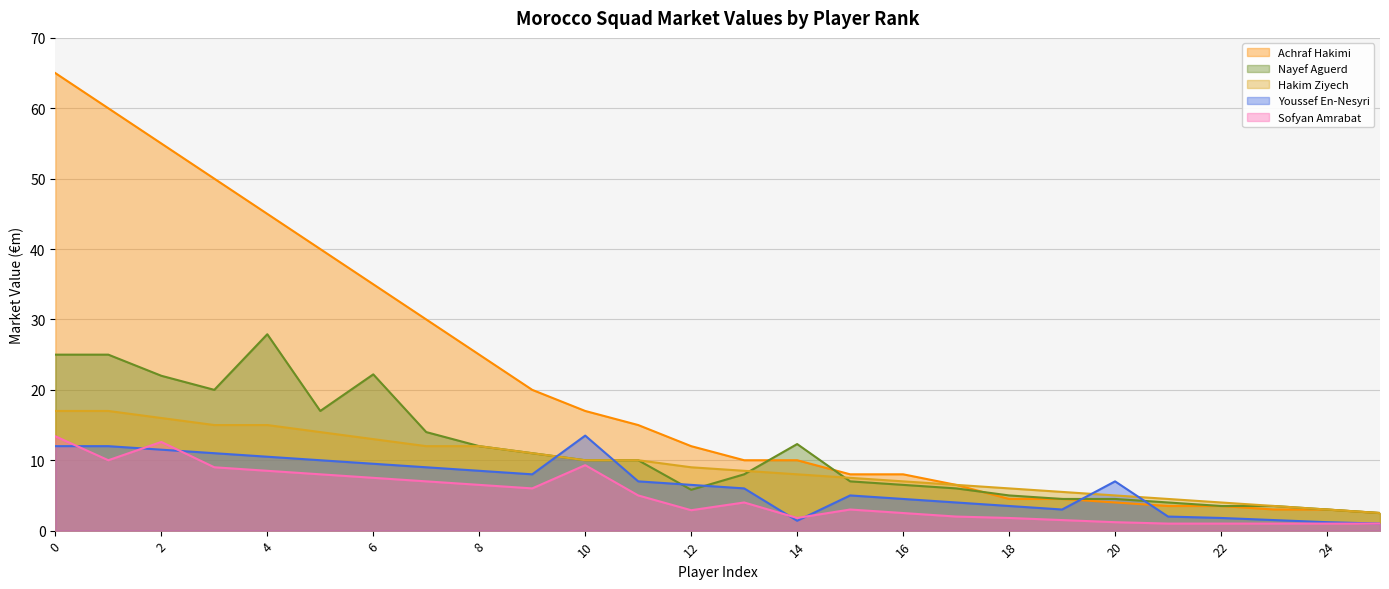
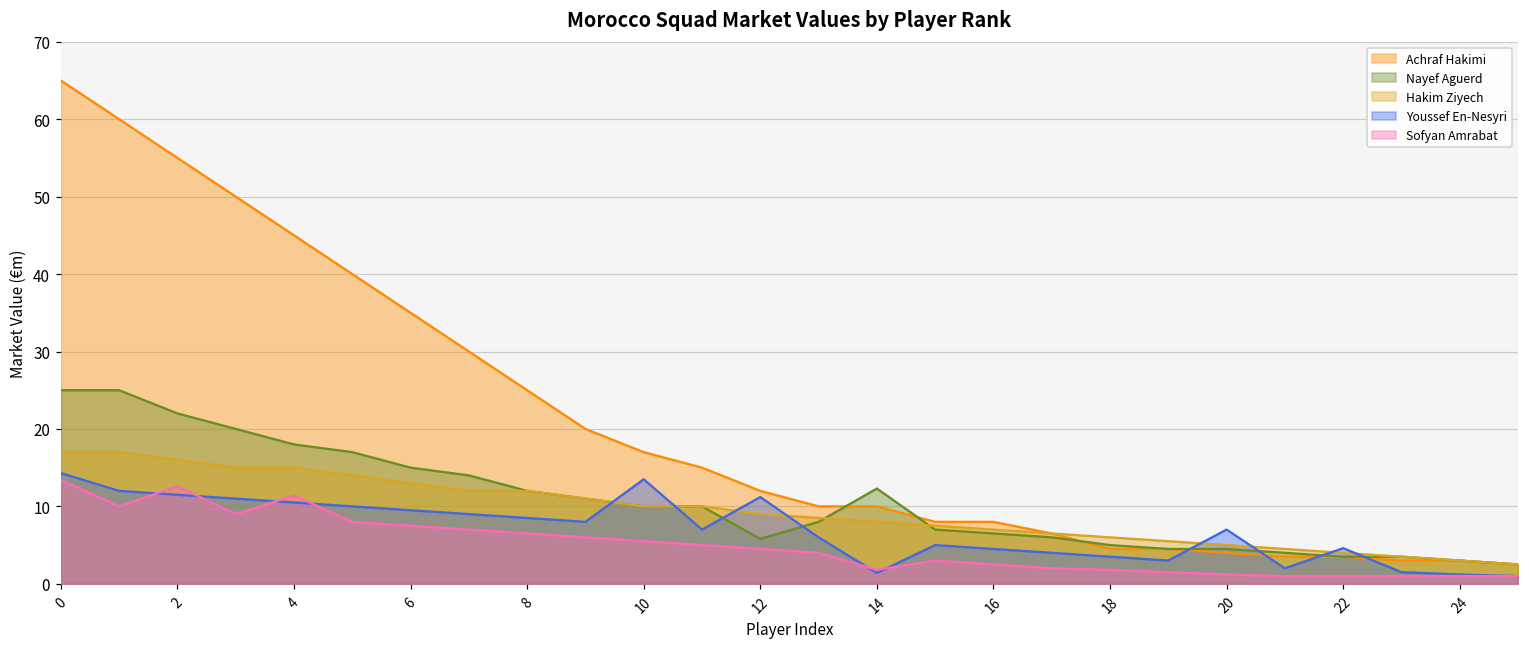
  {
    "Nayef Aguerd": {
      "0": 25,
      "2": 22,
-     "4": 28,
-     "6": 22,
+     "4": 18,
+     "6": 15,
      "12": 6,
      "14": 12,
      "16": 7,
      "18": 5,
      "20": 5
    },
    "Youssef En-Nesyri": {
-     "0": 12,
+     "0": 14,
      "2": 12,
      "4": 11,
      "6": 10,
      "8": 9,
      "10": 14,
-     "12": 7,
+     "12": 11,
      "14": 1,
      "16": 5,
      "18": 4,
      "20": 7,
-     "22": 2
+     "22": 5
    },
    "Sofyan Amrabat": {
      "0": 13,
      "2": 13,
-     "4": 9,
+     "4": 11,
      "6": 8,
      "8": 7,
-     "10": 9,
-     "12": 3,
+     "10": 6,
+     "12": 5,
      "14": 2,
      "16": 3,
      "18": 2,
      "20": 1,
      "22": 1
    }
  }
